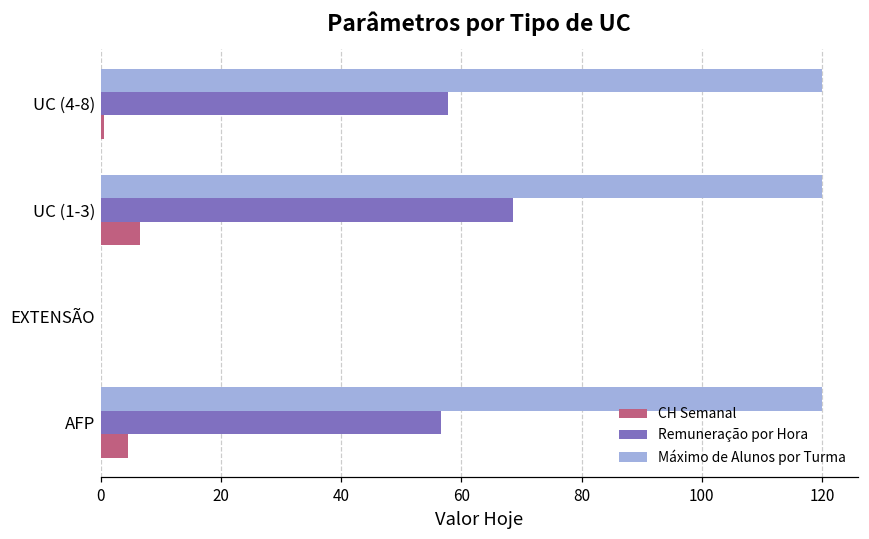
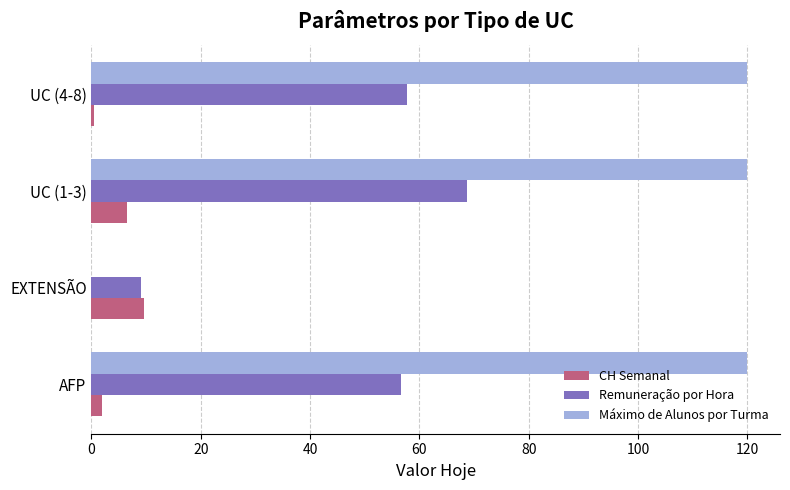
  {
    "CH Semanal": {
      "UC (4-8)": 1,
      "UC (1-3)": 7,
-     "EXTENSÃO": 0,
-     "AFP": 5
+     "EXTENSÃO": 10,
+     "AFP": 2
    },
    "Remuneração por Hora": {
      "UC (4-8)": 58,
      "UC (1-3)": 69,
-     "EXTENSÃO": 0,
+     "EXTENSÃO": 9,
      "AFP": 57
    },
    "Máximo de Alunos por Turma": {
      "UC (4-8)": 120,
      "UC (1-3)": 120,
      "EXTENSÃO": 0,
      "AFP": 120
    }
  }
